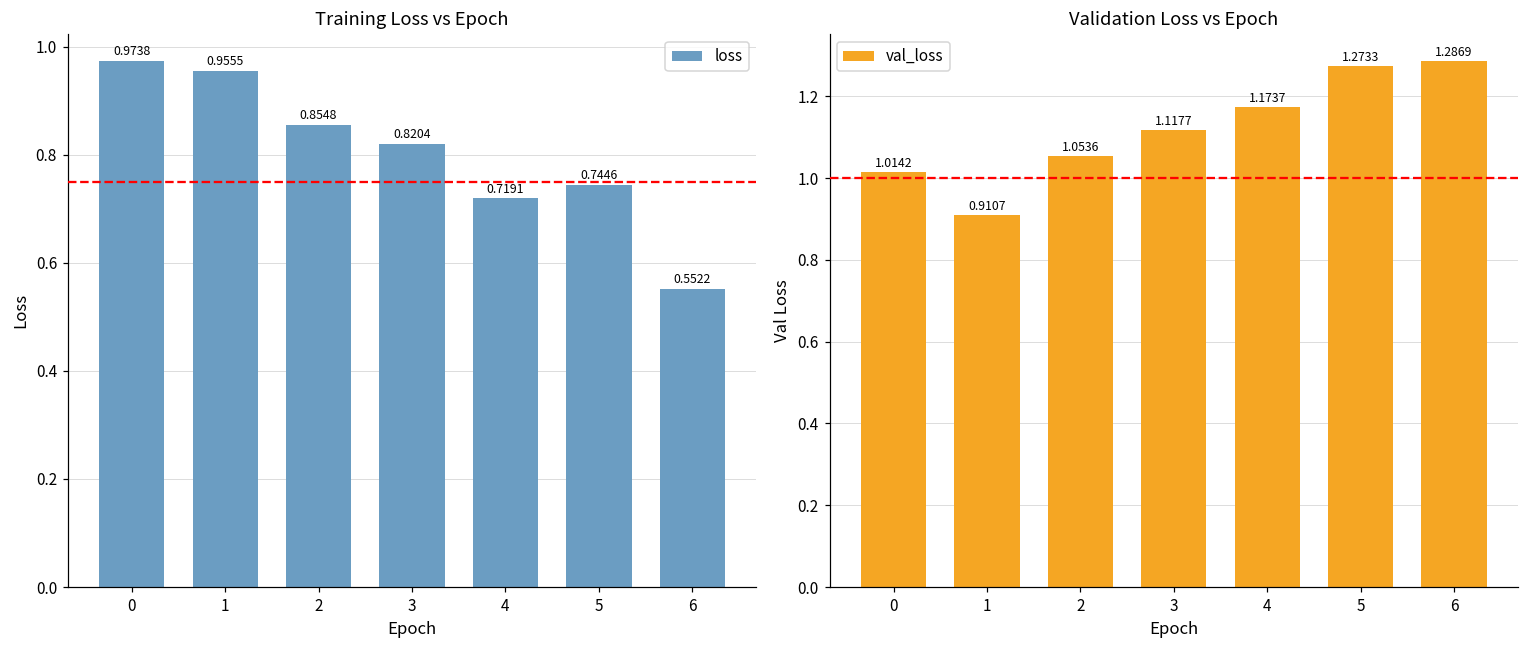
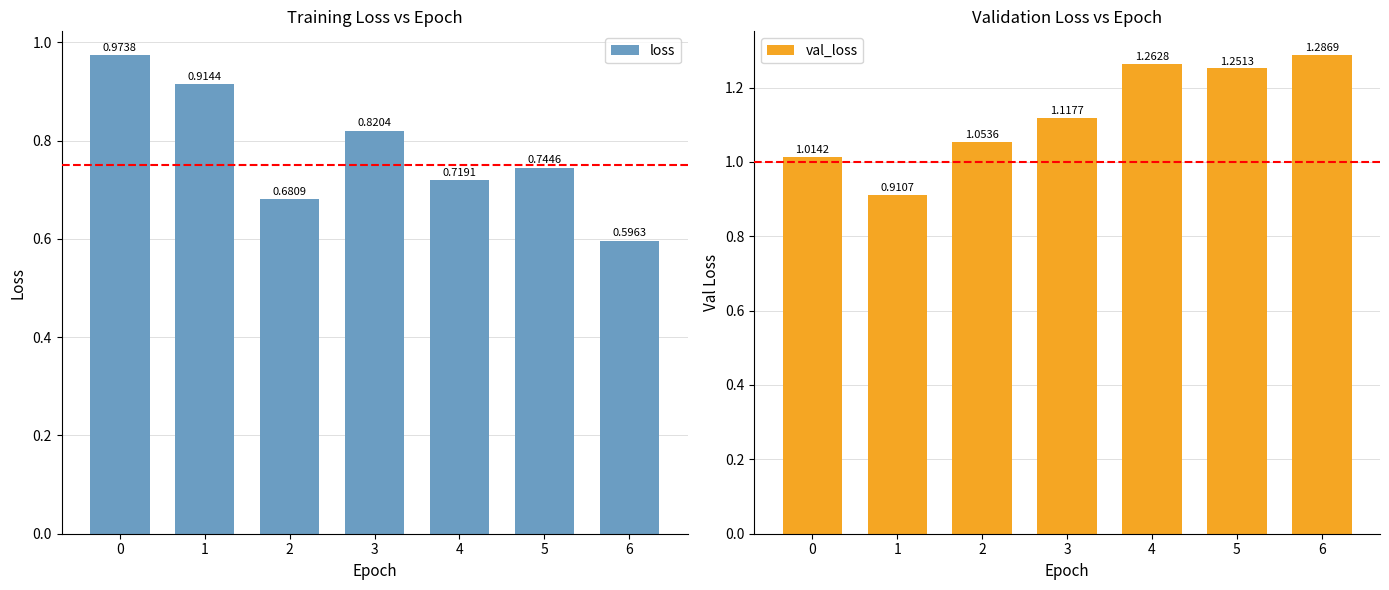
  {
    "Training Loss vs Epoch": {
      "0": 0.9738,
-     "1": 0.9555,
-     "2": 0.8548,
+     "1": 0.9144,
+     "2": 0.6809,
      "3": 0.8204,
      "4": 0.7191,
      "5": 0.7446,
-     "6": 0.5522
+     "6": 0.5963
    },
    "Validation Loss vs Epoch": {
      "0": 1.0142,
      "1": 0.9107,
      "2": 1.0536,
      "3": 1.1177,
-     "4": 1.1737,
-     "5": 1.2733,
+     "4": 1.2628,
+     "5": 1.2513,
      "6": 1.2869
    }
  }
